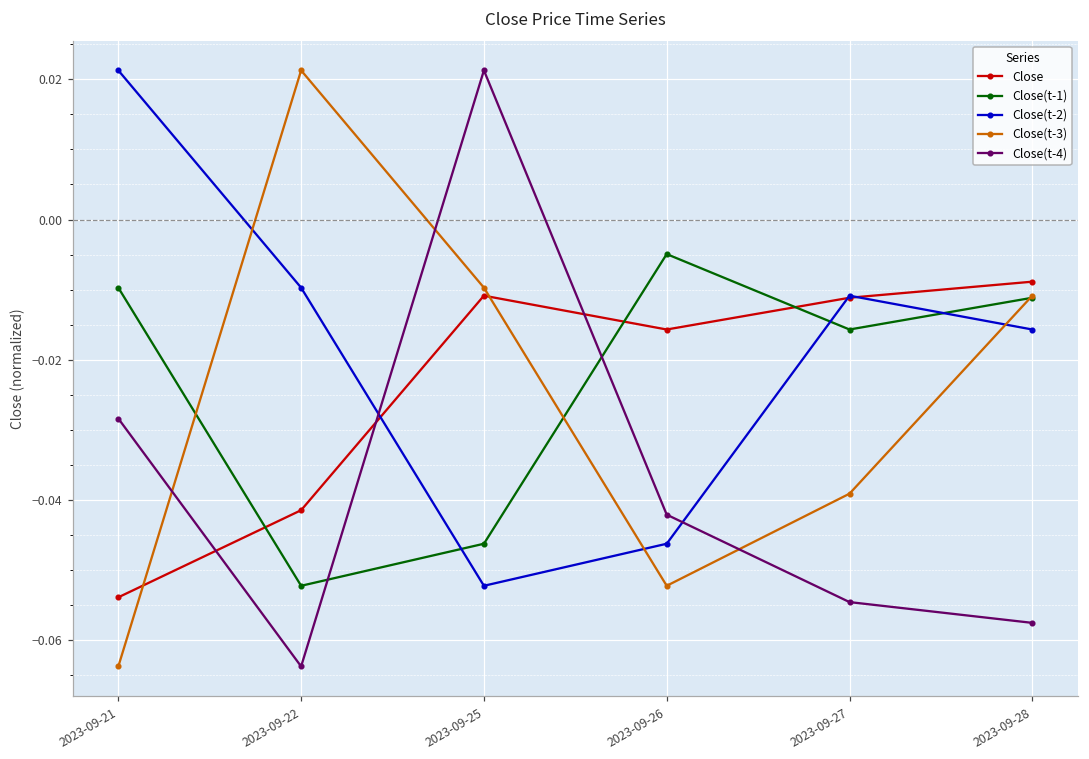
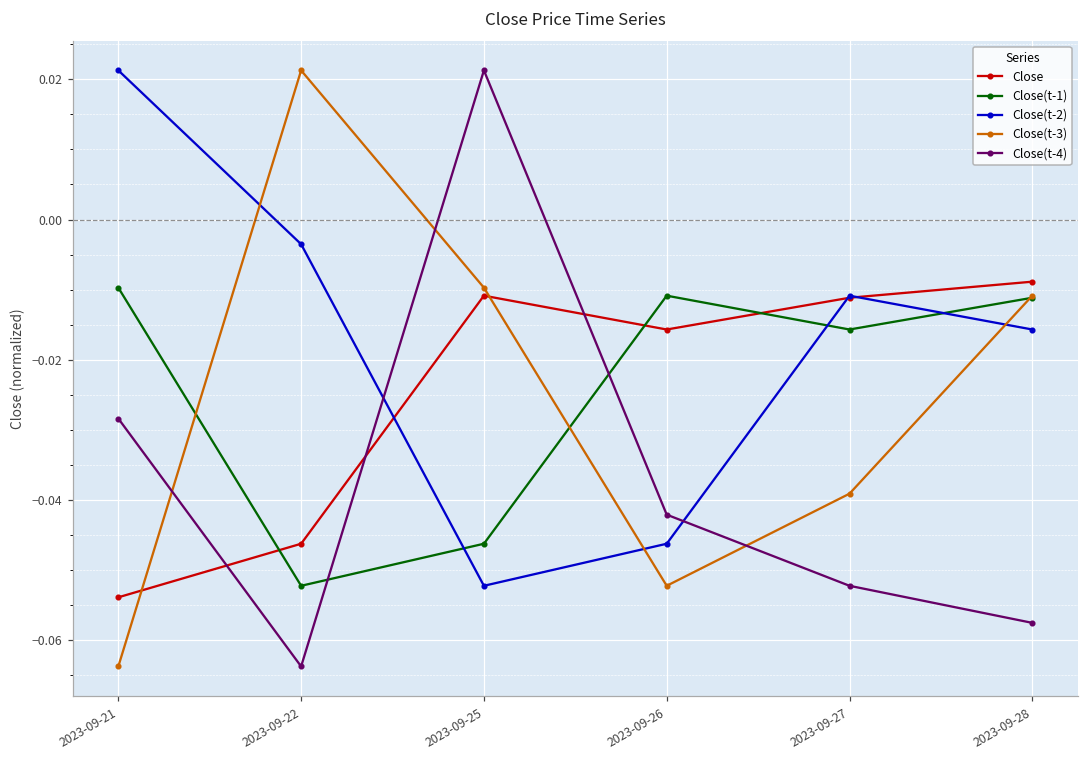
  {
    "Close": {
      "2023-09-21": -0.054,
-     "2023-09-22": -0.041,
+     "2023-09-22": -0.046,
      "2023-09-25": -0.011,
      "2023-09-26": -0.016,
      "2023-09-28": -0.009
    },
    "Close(t-1)": {
      "2023-09-21": -0.010,
      "2023-09-22": -0.052,
      "2023-09-25": -0.046,
-     "2023-09-26": -0.005,
+     "2023-09-26": -0.011,
      "2023-09-27": -0.016
    },
    "Close(t-2)": {
      "2023-09-21": 0.021,
-     "2023-09-22": -0.010,
+     "2023-09-22": -0.004,
      "2023-09-25": -0.052,
      "2023-09-26": -0.046,
      "2023-09-28": -0.016
    },
    "Close(t-3)": {
      "2023-09-21": -0.064,
      "2023-09-22": 0.021,
      "2023-09-25": -0.010,
      "2023-09-26": -0.052,
      "2023-09-27": -0.039
    },
    "Close(t-4)": {
      "2023-09-21": -0.028,
      "2023-09-22": -0.064,
      "2023-09-25": 0.021,
      "2023-09-26": -0.042,
-     "2023-09-27": -0.055,
+     "2023-09-27": -0.052,
      "2023-09-28": -0.058
    }
  }
